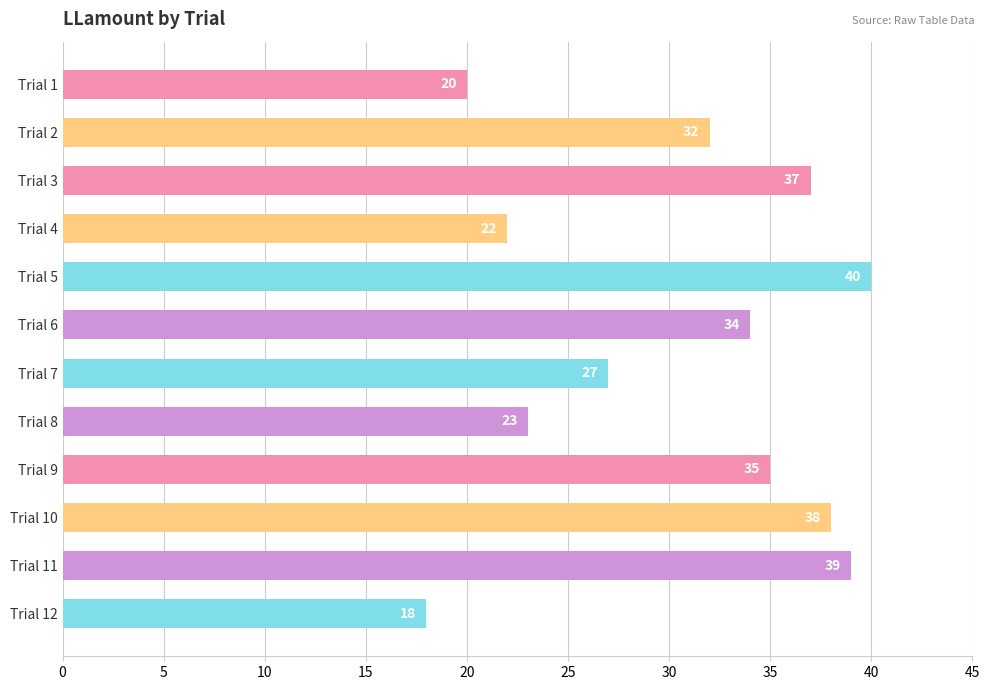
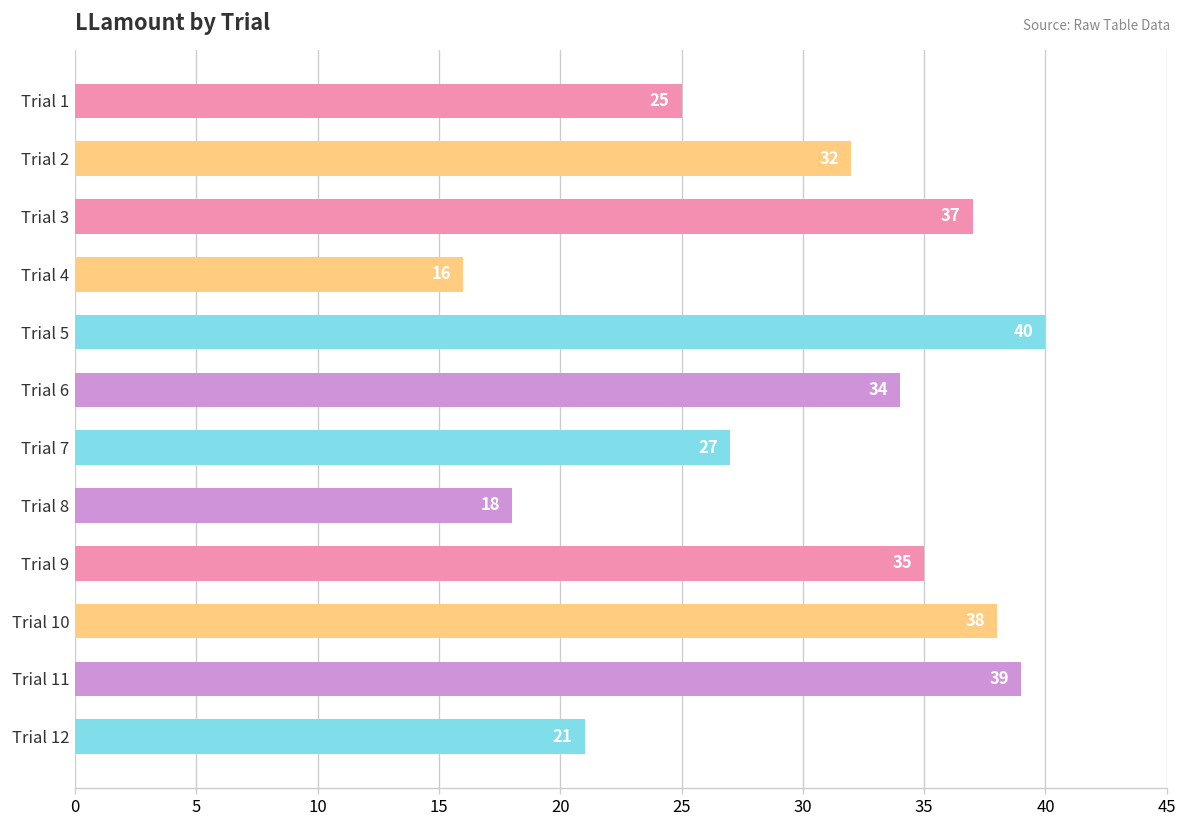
  {
-   "Trial 1": 20,
+   "Trial 1": 25,
    "Trial 2": 32,
    "Trial 3": 37,
-   "Trial 4": 22,
+   "Trial 4": 16,
    "Trial 5": 40,
    "Trial 6": 34,
    "Trial 7": 27,
-   "Trial 8": 23,
+   "Trial 8": 18,
    "Trial 9": 35,
    "Trial 10": 38,
    "Trial 11": 39,
-   "Trial 12": 18
+   "Trial 12": 21
  }
